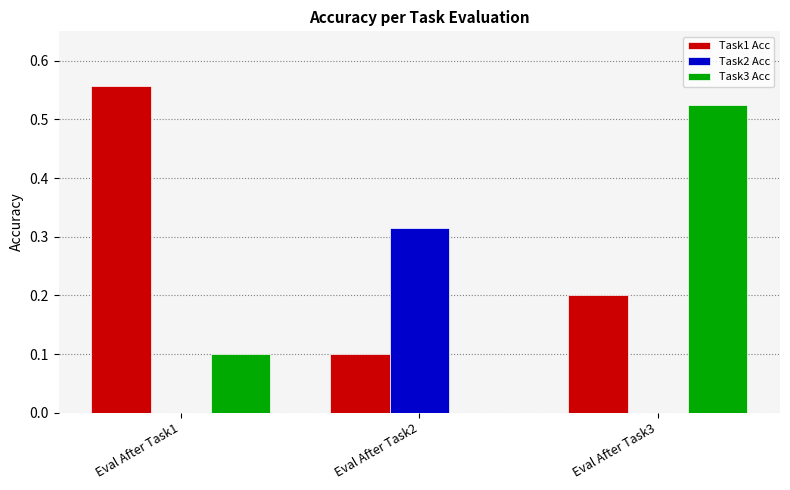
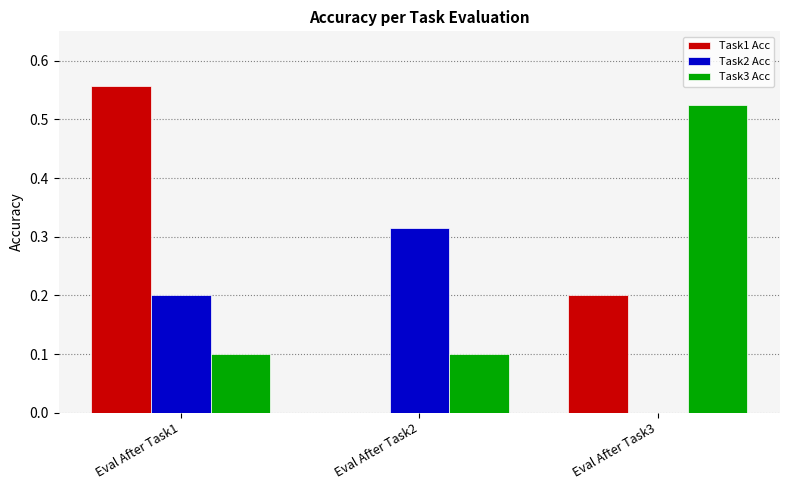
  {
    "Task1 Acc": {
      "Eval After Task1": 0.56,
-     "Eval After Task2": 0.1,
+     "Eval After Task2": 0.0,
      "Eval After Task3": 0.2
    },
    "Task2 Acc": {
-     "Eval After Task1": 0.0,
+     "Eval After Task1": 0.2,
      "Eval After Task2": 0.32,
      "Eval After Task3": 0.0
    },
    "Task3 Acc": {
      "Eval After Task1": 0.1,
-     "Eval After Task2": 0.0,
+     "Eval After Task2": 0.1,
      "Eval After Task3": 0.52
    }
  }
